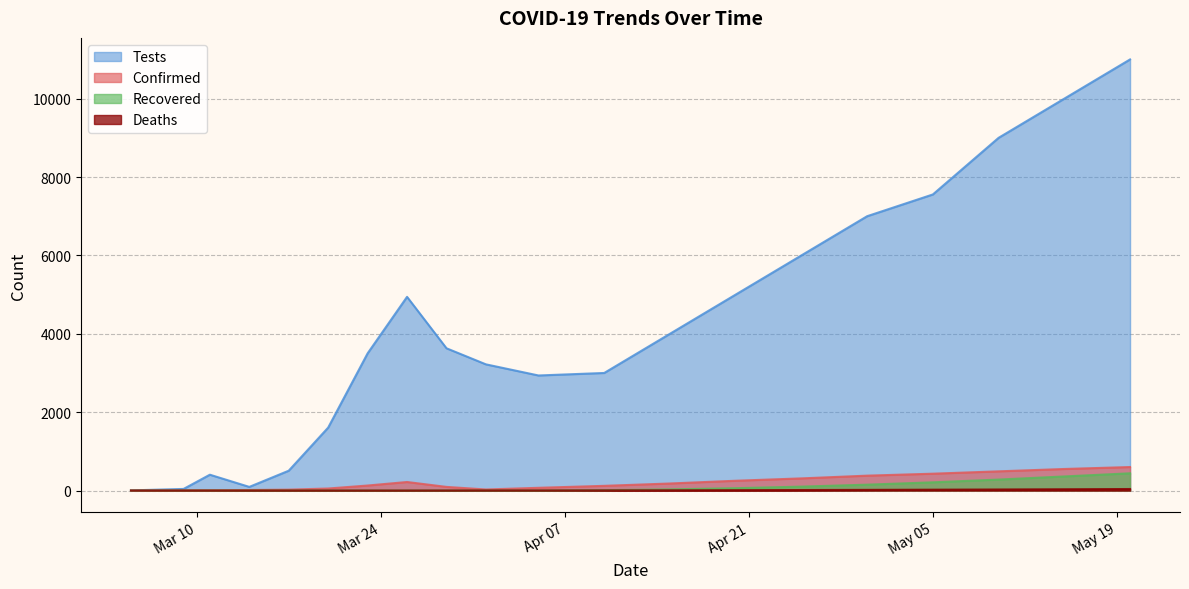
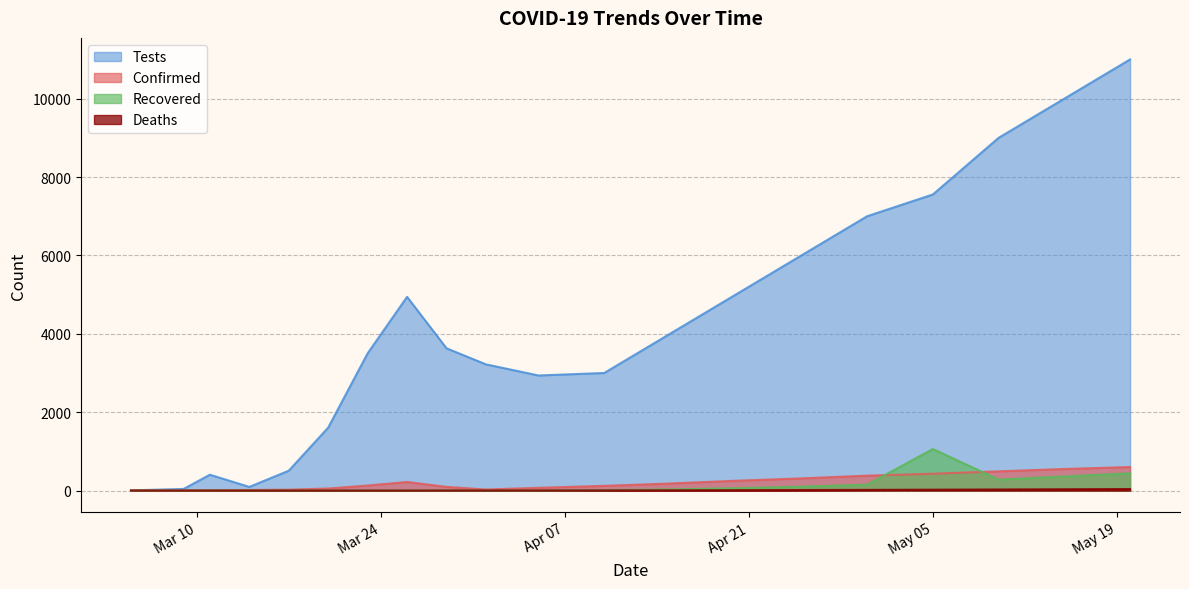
  {
    "Tests": {
      "May 05": 7600
    },
    "Confirmed": {
      "May 05": 400
    },
    "Recovered": {
-     "May 05": 200
+     "May 05": 1100
    },
    "Deaths": {
      "May 05": 0
    }
  }
